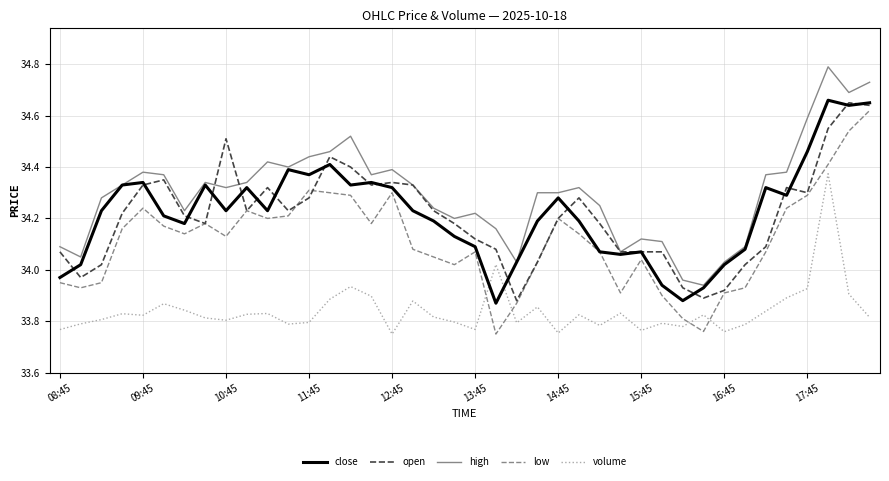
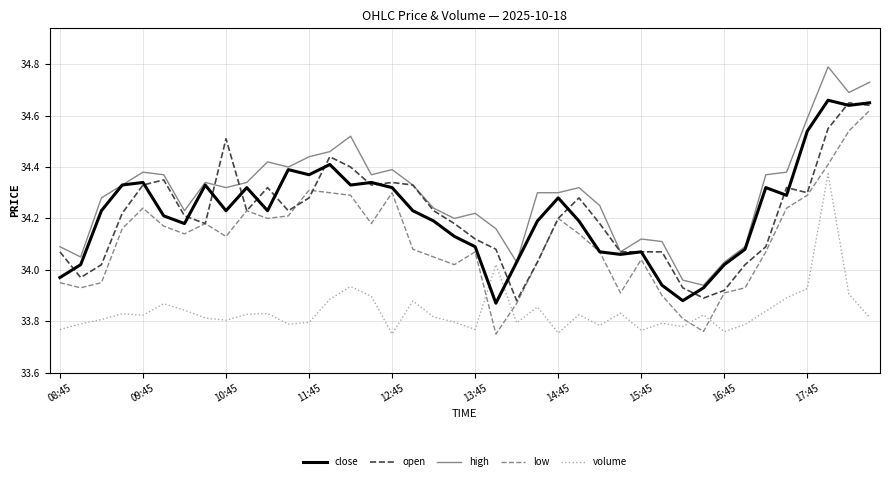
  {
    "close": {
      "08:45": 33.97,
      "09:45": 34.34,
      "10:45": 34.23,
      "11:45": 34.37,
      "12:45": 34.32,
      "13:45": 34.09,
      "14:45": 34.28,
-     "17:45": 34.46
+     "17:45": 34.54
    },
    "open": {
      "08:45": 34.07,
      "09:45": 34.33,
      "10:45": 34.51,
      "11:45": 34.28,
      "12:45": 34.34,
      "13:45": 34.12,
      "16:45": 33.92,
      "17:45": 34.30
    }
  }
